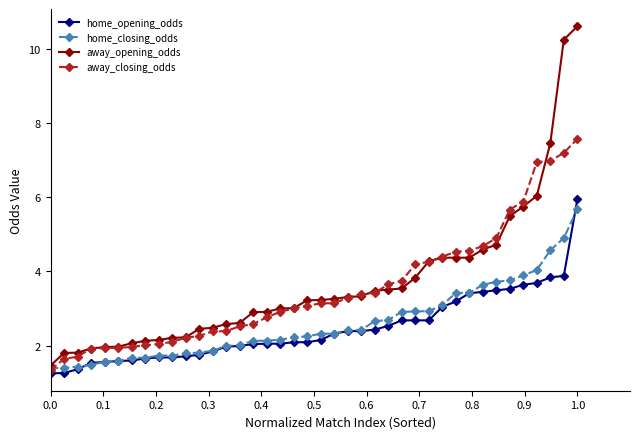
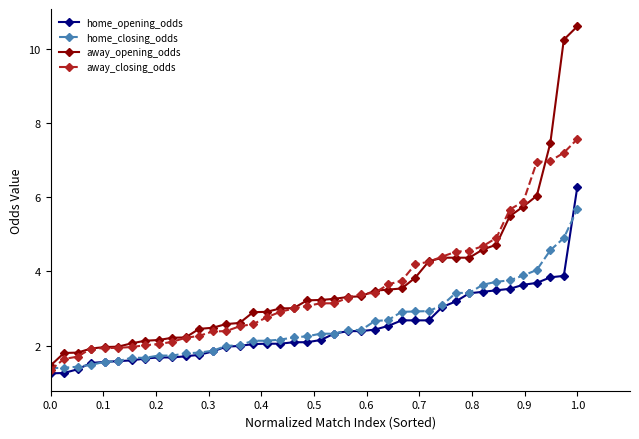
  {
    "home_opening_odds": {
      "0.0": 1.3,
-     "1.0": 5.9
+     "1.0": 6.3
    },
    "home_closing_odds": {
      "1.0": 5.7
    },
    "away_opening_odds": {
      "0.0": 1.5,
      "1.0": 10.6
    },
    "away_closing_odds": {
      "1.0": 7.6
    }
  }
